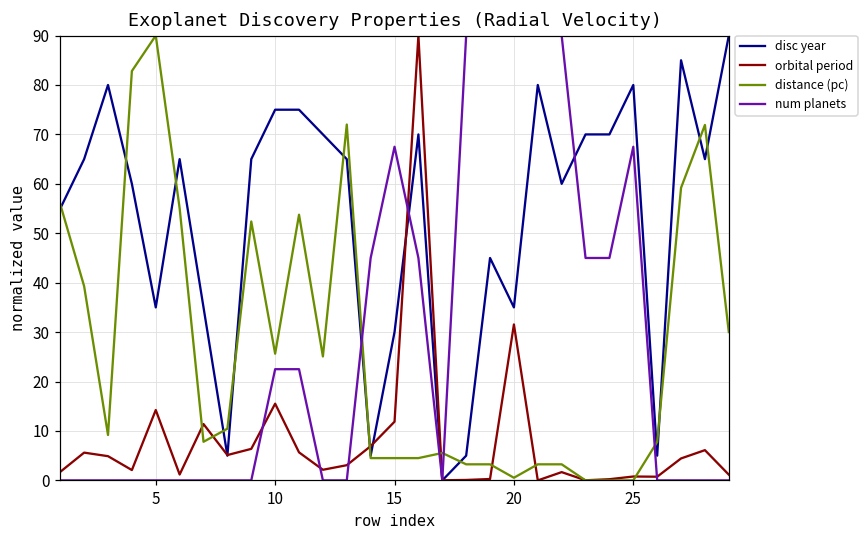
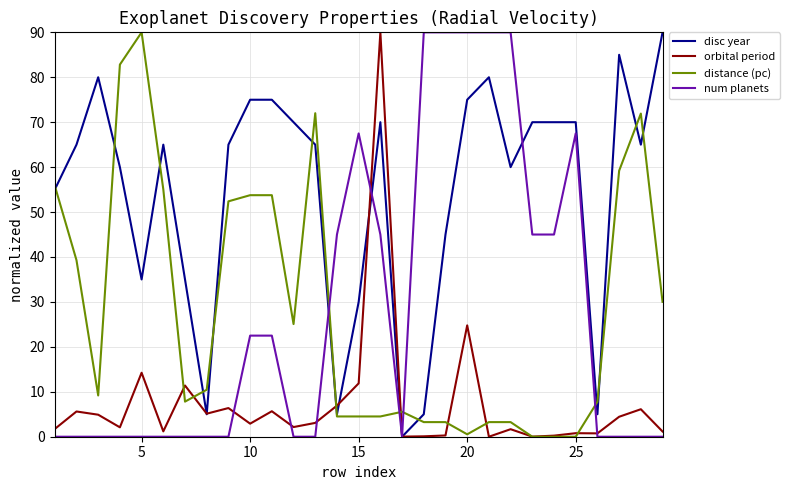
  {
    "disc year": {
      "5": 35,
      "10": 75,
      "15": 30,
-     "20": 35,
-     "25": 80
+     "20": 75,
+     "25": 70
    },
    "orbital period": {
      "5": 14,
-     "10": 16,
+     "10": 3,
      "15": 12,
-     "20": 32,
+     "20": 25,
      "25": 1
    },
    "distance (pc)": {
      "5": 90,
-     "10": 26,
+     "10": 54,
      "15": 5,
      "20": 1,
      "25": 0
    },
    "num planets": {
      "5": 0,
      "10": 23,
      "15": 68,
      "20": 90,
      "25": 68
    }
  }
